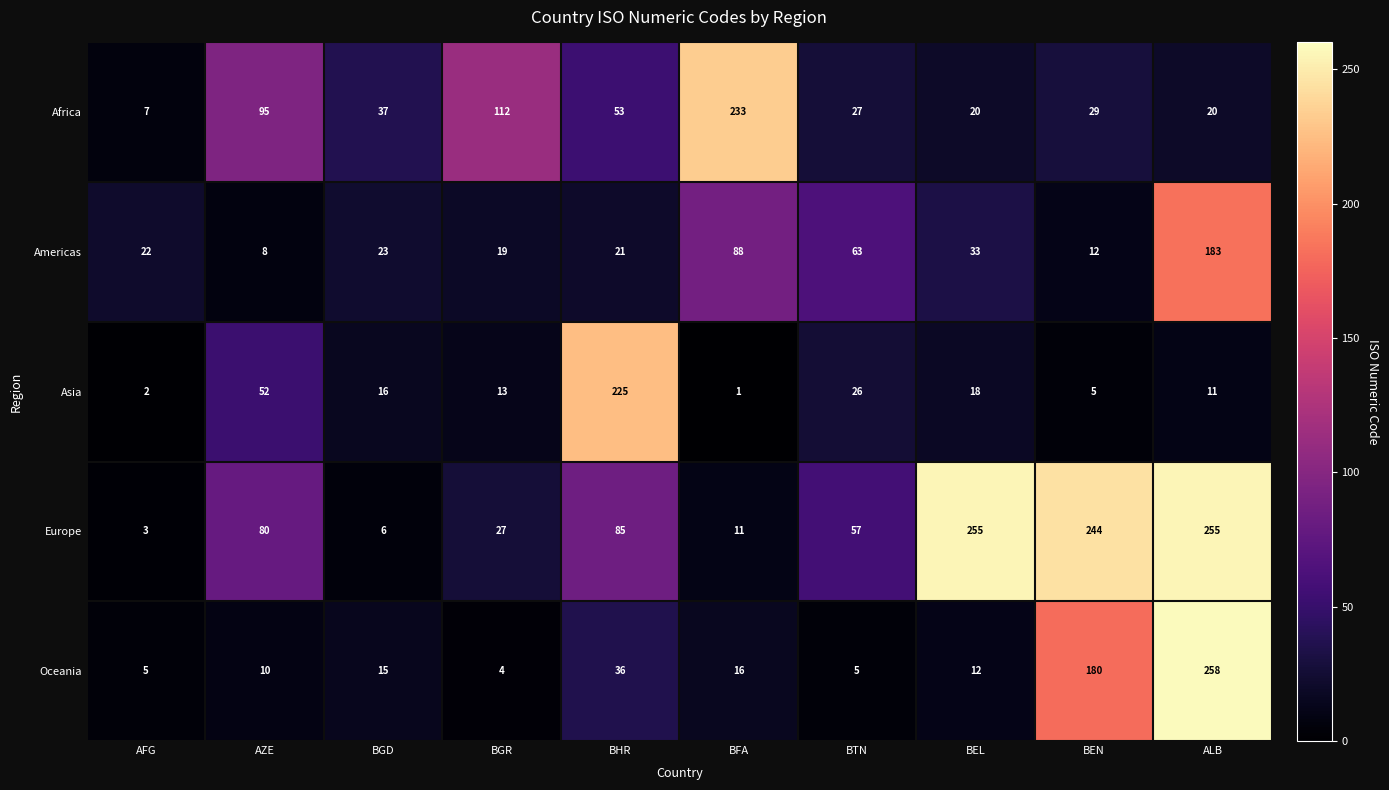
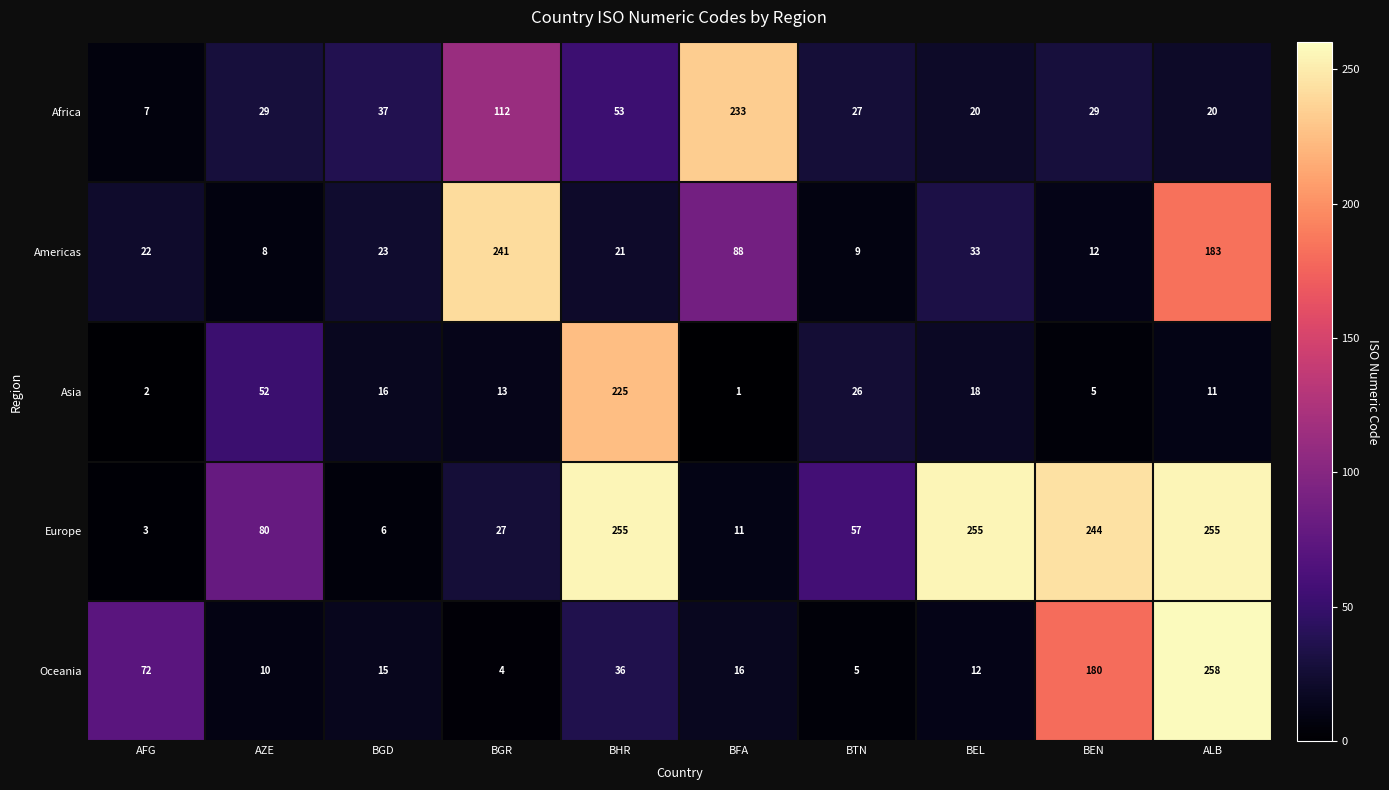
  {
    "Africa": {
      "AFG": 7,
-     "AZE": 95,
+     "AZE": 29,
      "BGD": 37,
      "BGR": 112,
      "BHR": 53,
      "BFA": 233,
      "BTN": 27,
      "BEL": 20,
      "BEN": 29,
      "ALB": 20
    },
    "Americas": {
      "AFG": 22,
      "AZE": 8,
      "BGD": 23,
-     "BGR": 19,
+     "BGR": 241,
      "BHR": 21,
      "BFA": 88,
-     "BTN": 63,
+     "BTN": 9,
      "BEL": 33,
      "BEN": 12,
      "ALB": 183
    },
    "Asia": {
      "AFG": 2,
      "AZE": 52,
      "BGD": 16,
      "BGR": 13,
      "BHR": 225,
      "BFA": 1,
      "BTN": 26,
      "BEL": 18,
      "BEN": 5,
      "ALB": 11
    },
    "Europe": {
      "AFG": 3,
      "AZE": 80,
      "BGD": 6,
      "BGR": 27,
-     "BHR": 85,
+     "BHR": 255,
      "BFA": 11,
      "BTN": 57,
      "BEL": 255,
      "BEN": 244,
      "ALB": 255
    },
    "Oceania": {
-     "AFG": 5,
+     "AFG": 72,
      "AZE": 10,
      "BGD": 15,
      "BGR": 4,
      "BHR": 36,
      "BFA": 16,
      "BTN": 5,
      "BEL": 12,
      "BEN": 180,
      "ALB": 258
    }
  }
